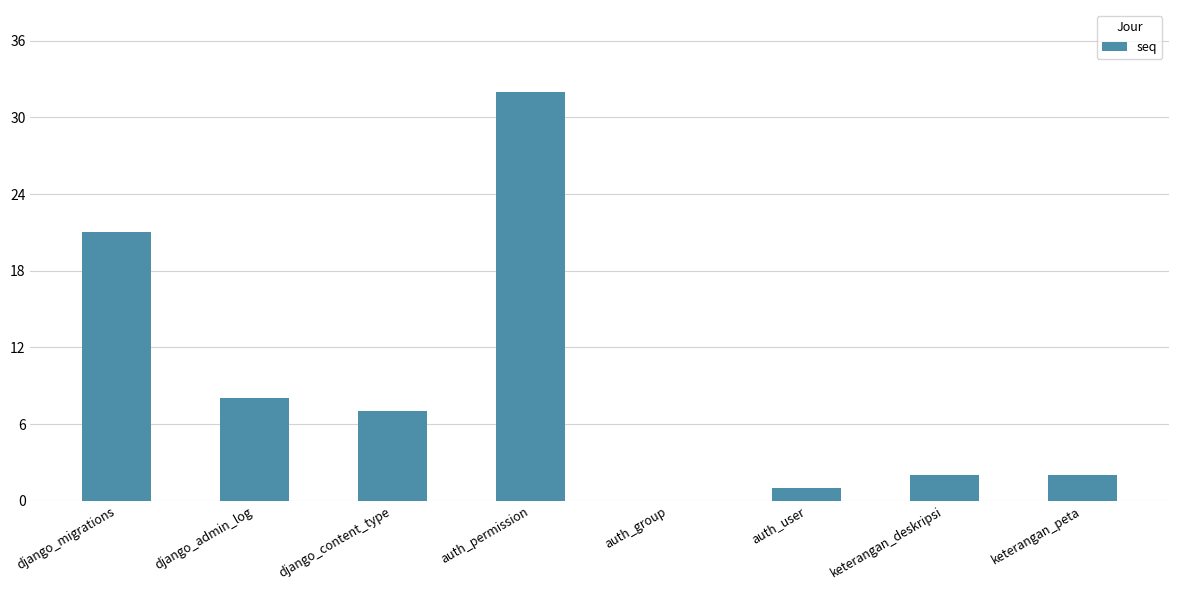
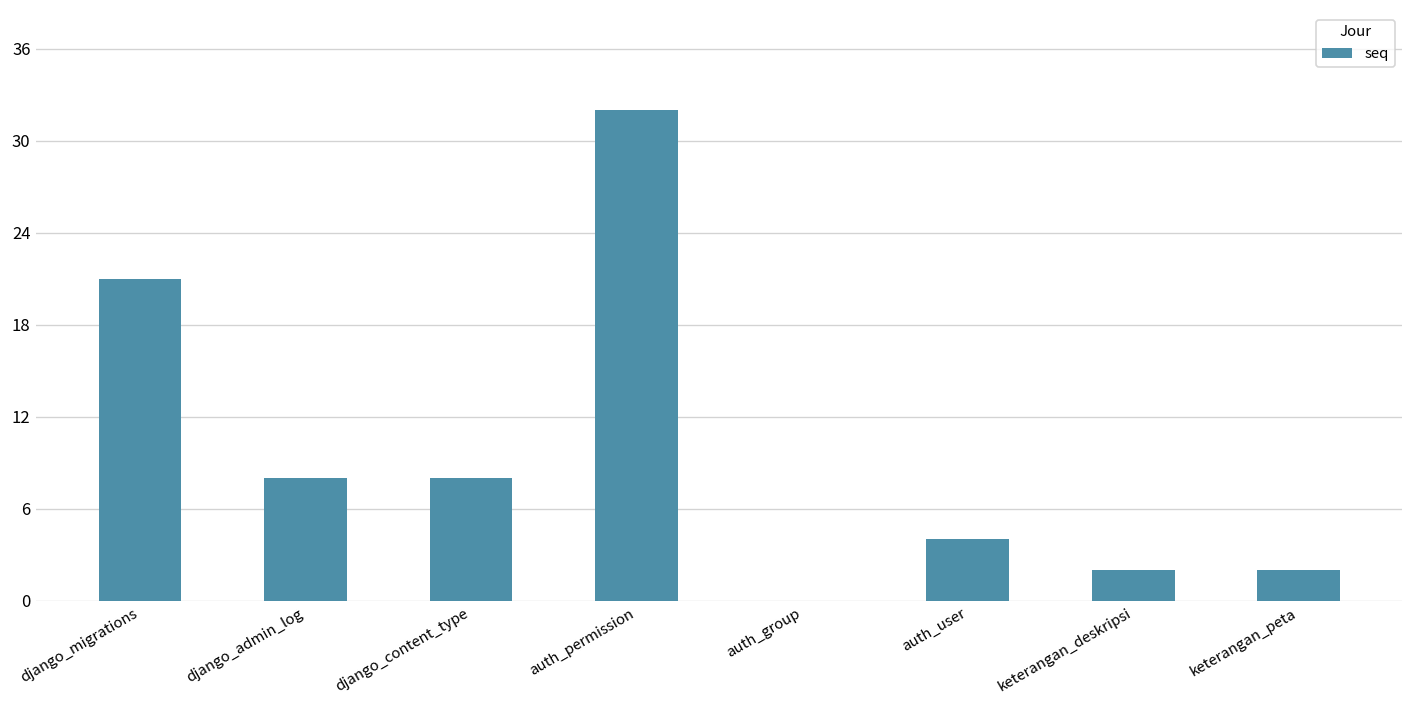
  {
    "django_migrations": 21,
    "django_admin_log": 8,
-   "django_content_type": 7,
+   "django_content_type": 8,
    "auth_permission": 32,
    "auth_group": 0,
-   "auth_user": 1,
+   "auth_user": 4,
    "keterangan_deskripsi": 2,
    "keterangan_peta": 2
  }
